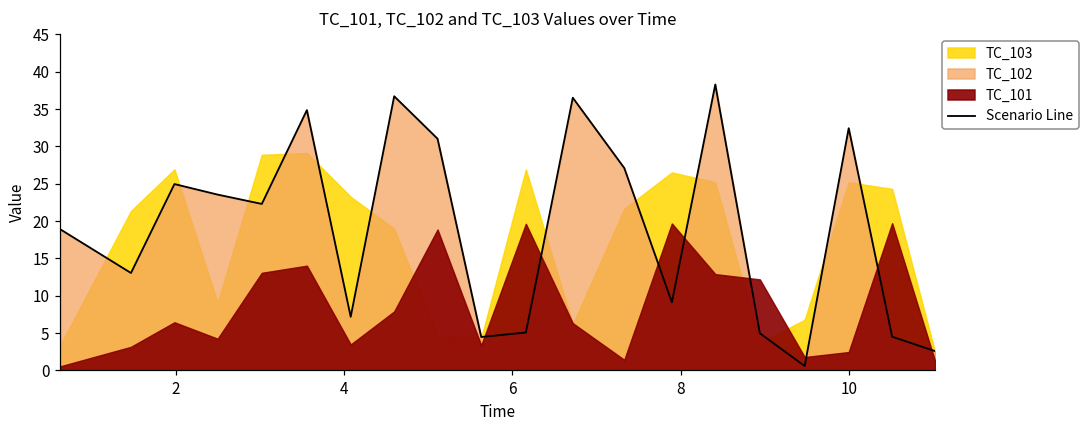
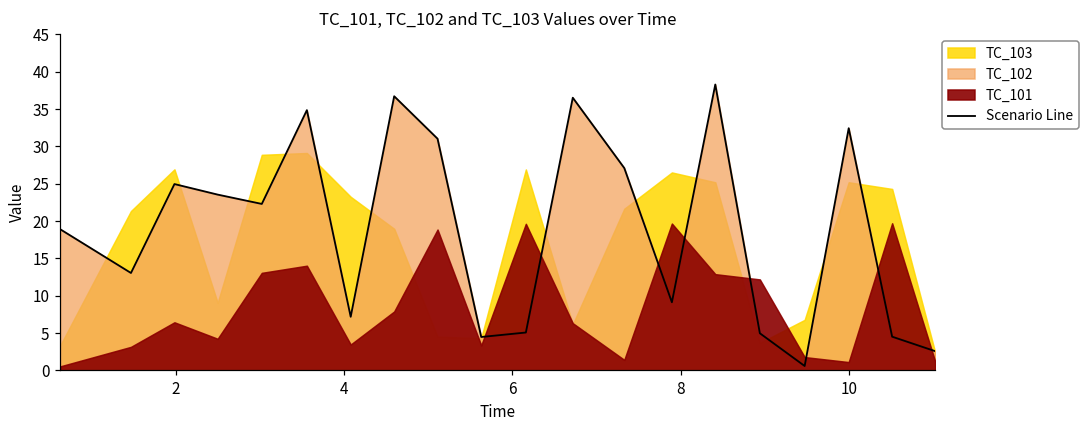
  {
    "TC_103": {
      "10": 25
    },
    "TC_102": {
      "10": 32
    },
    "TC_101": {
-     "10": 2
+     "10": 1
    }
  }
